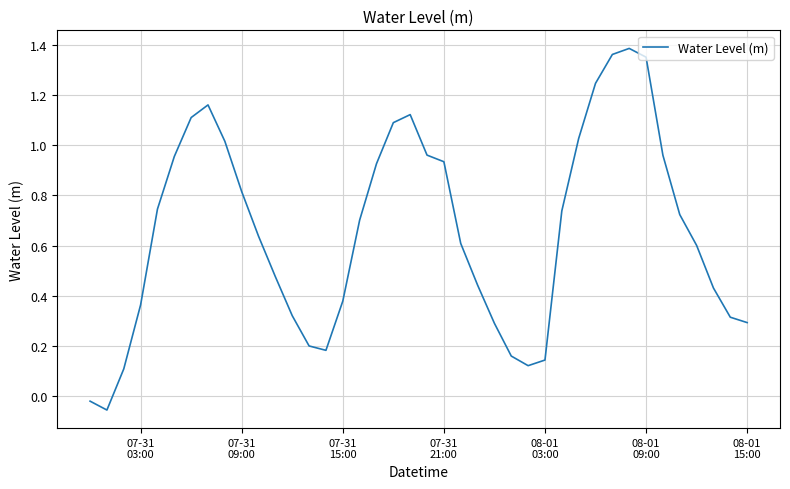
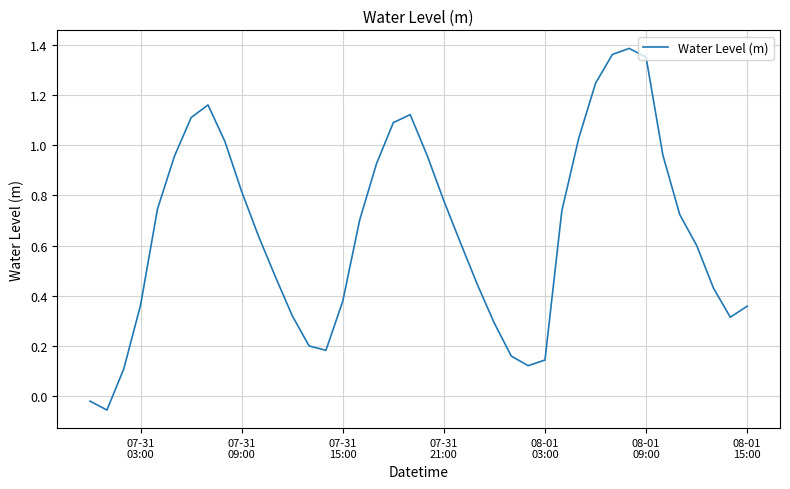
  {
    "07-31 03:00": 0.36,
    "07-31 09:00": 0.81,
    "07-31 15:00": 0.38,
-   "07-31 21:00": 0.93,
+   "07-31 21:00": 0.78,
    "08-01 03:00": 0.14,
-   "08-01 15:00": 0.29
+   "08-01 15:00": 0.36
  }
